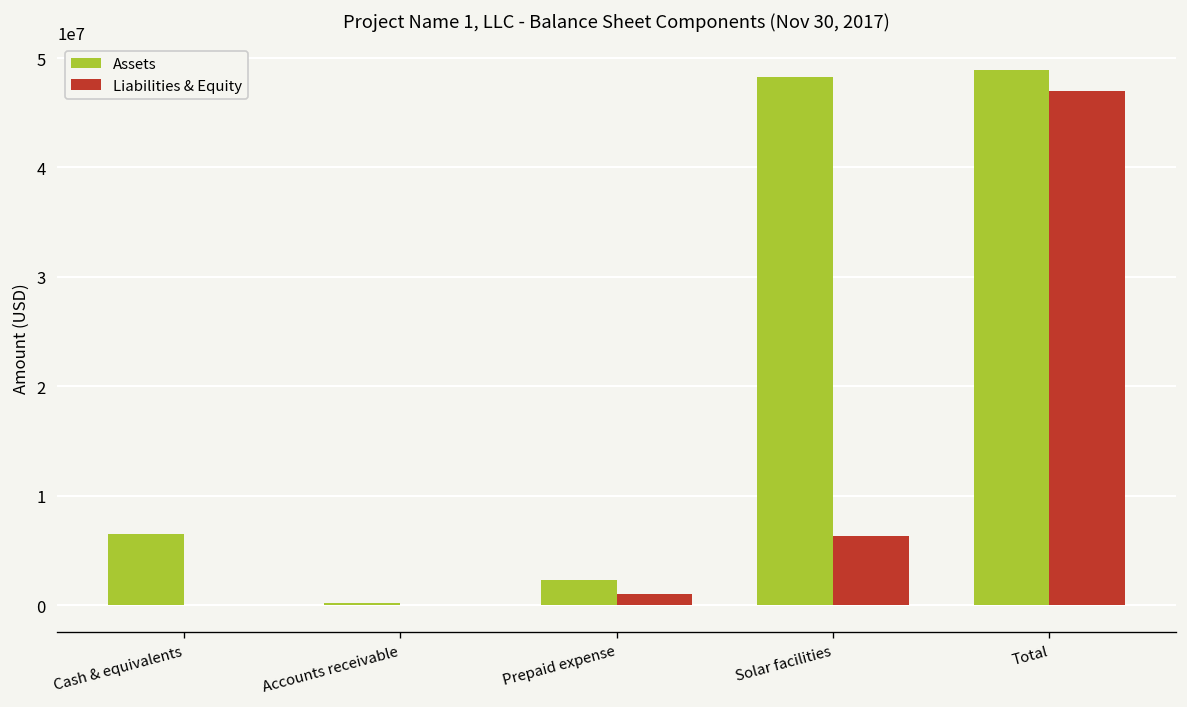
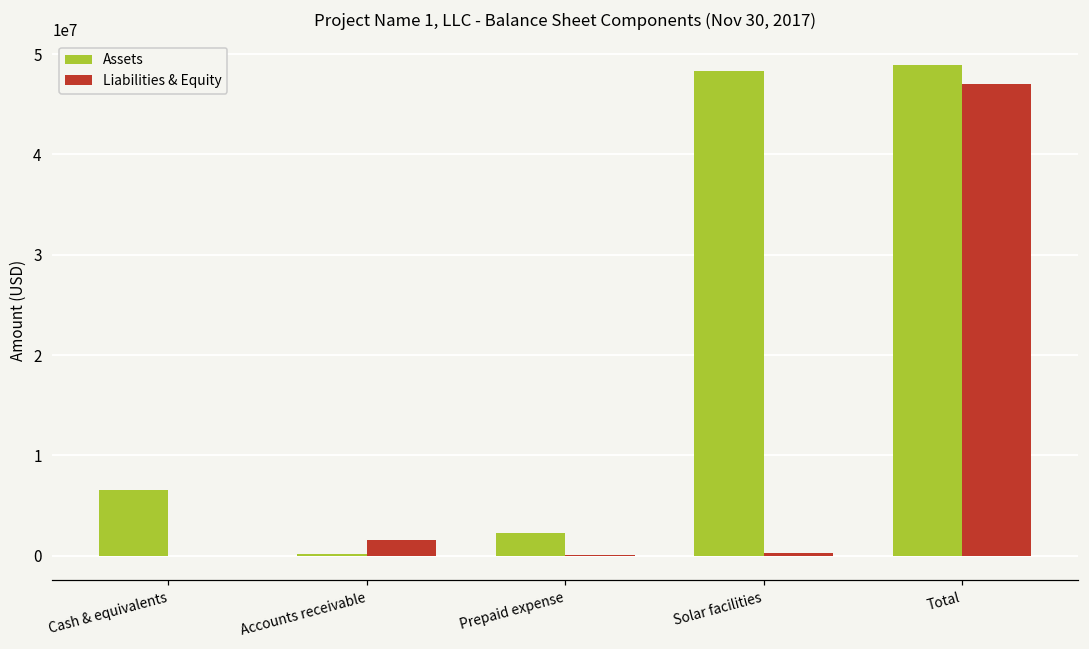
  {
    "Assets": {
      "Cash & equivalents": 7000000,
      "Prepaid expense": 2000000,
      "Solar facilities": 48000000,
      "Total": 49000000
    },
    "Liabilities & Equity": {
-     "Accounts receivable": 0,
-     "Prepaid expense": 1000000,
-     "Solar facilities": 6000000,
+     "Accounts receivable": 2000000,
+     "Prepaid expense": 0,
+     "Solar facilities": 0,
      "Total": 47000000
    }
  }
